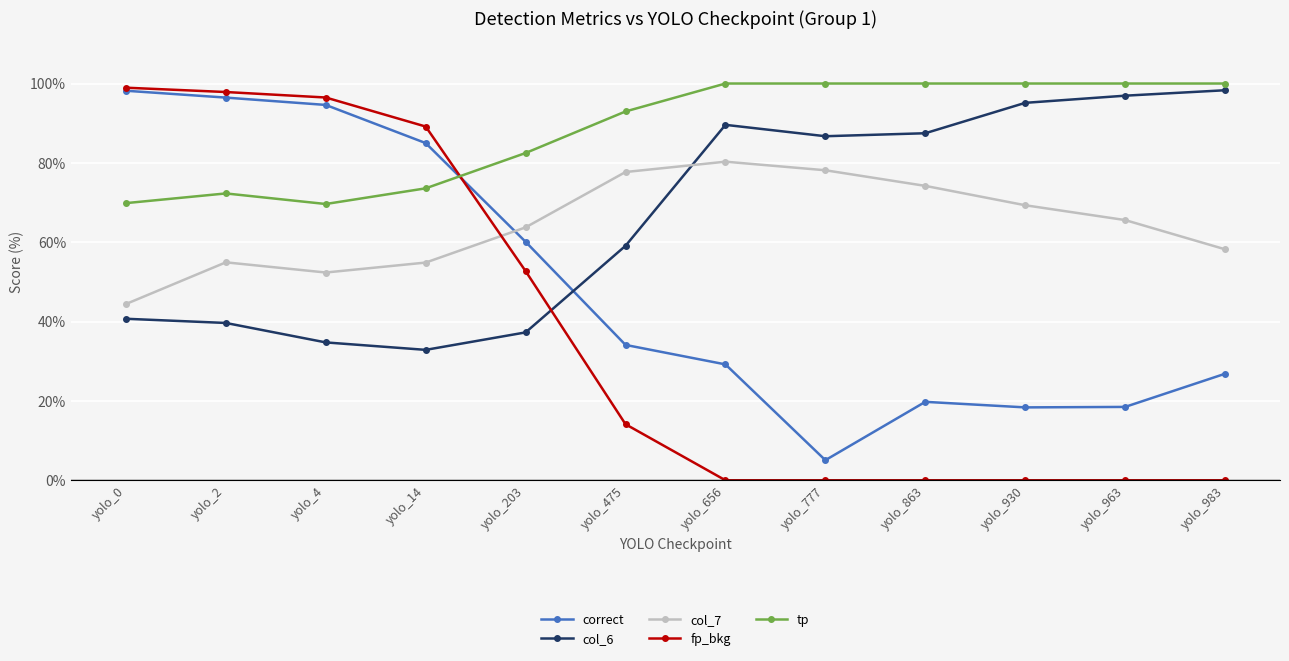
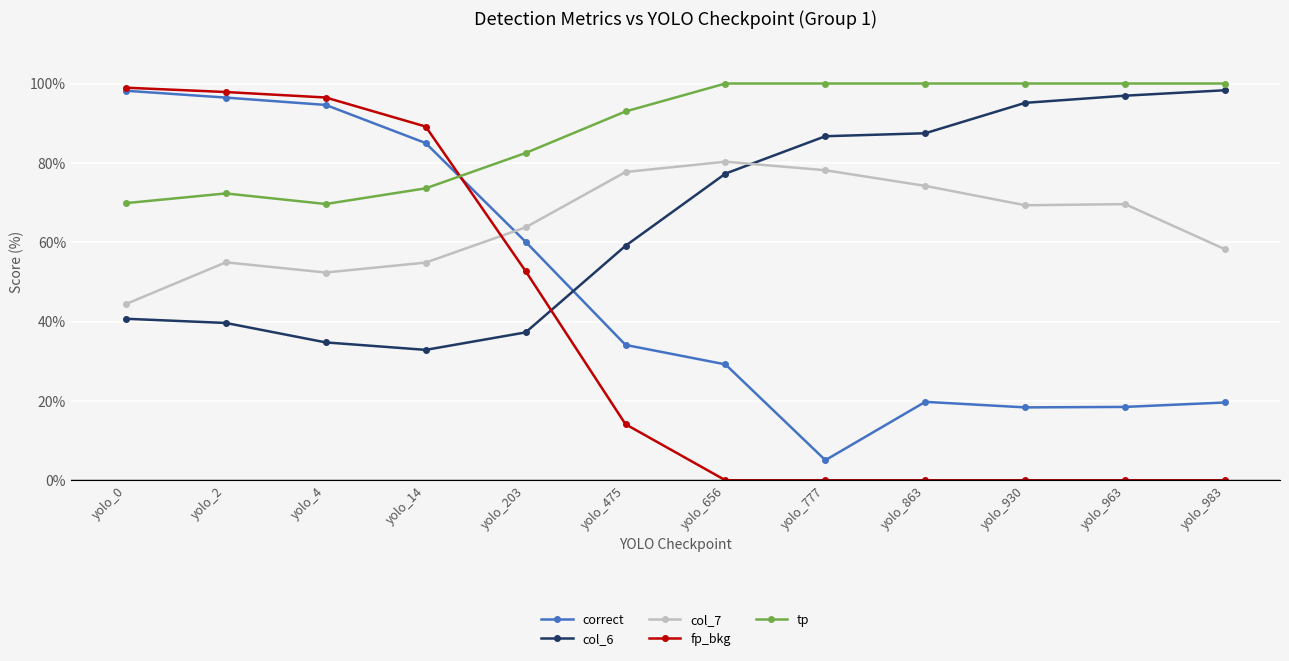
  {
    "correct": {
      "yolo_0": "98%",
      "yolo_2": "96%",
      "yolo_4": "95%",
      "yolo_14": "85%",
      "yolo_203": "60%",
      "yolo_475": "34%",
      "yolo_656": "29%",
      "yolo_777": "5%",
      "yolo_863": "20%",
      "yolo_930": "18%",
      "yolo_963": "18%",
-     "yolo_983": "27%"
+     "yolo_983": "20%"
    },
    "col_6": {
      "yolo_0": "41%",
      "yolo_2": "40%",
      "yolo_4": "35%",
      "yolo_14": "33%",
      "yolo_203": "37%",
      "yolo_475": "59%",
-     "yolo_656": "90%",
+     "yolo_656": "77%",
      "yolo_777": "87%",
      "yolo_863": "87%",
      "yolo_930": "95%",
      "yolo_963": "97%",
      "yolo_983": "98%"
    },
    "col_7": {
      "yolo_0": "44%",
      "yolo_2": "55%",
      "yolo_4": "52%",
      "yolo_14": "55%",
      "yolo_203": "64%",
      "yolo_475": "78%",
      "yolo_656": "80%",
      "yolo_777": "78%",
      "yolo_863": "74%",
      "yolo_930": "69%",
-     "yolo_963": "66%",
+     "yolo_963": "70%",
      "yolo_983": "58%"
    },
    "fp_bkg": {
      "yolo_0": "99%",
      "yolo_2": "98%",
      "yolo_4": "96%",
      "yolo_14": "89%",
      "yolo_203": "53%",
      "yolo_475": "14%",
      "yolo_656": "0%",
      "yolo_777": "0%",
      "yolo_863": "0%",
      "yolo_930": "0%",
      "yolo_963": "0%",
      "yolo_983": "0%"
    },
    "tp": {
      "yolo_0": "70%",
      "yolo_2": "72%",
      "yolo_4": "70%",
      "yolo_14": "74%",
      "yolo_203": "82%",
      "yolo_475": "93%",
      "yolo_656": "100%",
      "yolo_777": "100%",
      "yolo_863": "100%",
      "yolo_930": "100%",
      "yolo_963": "100%",
      "yolo_983": "100%"
    }
  }
